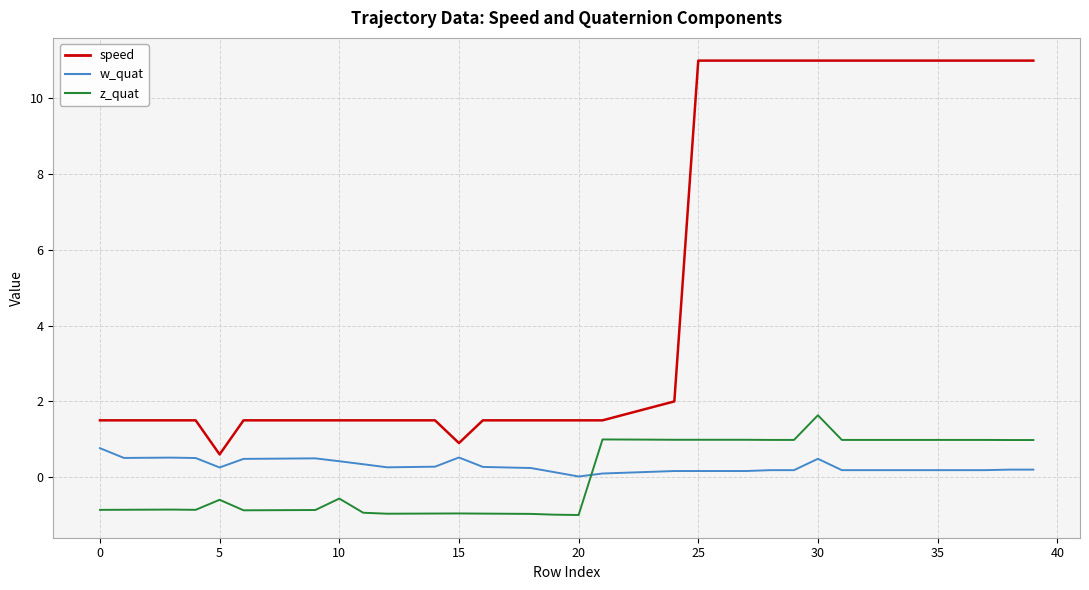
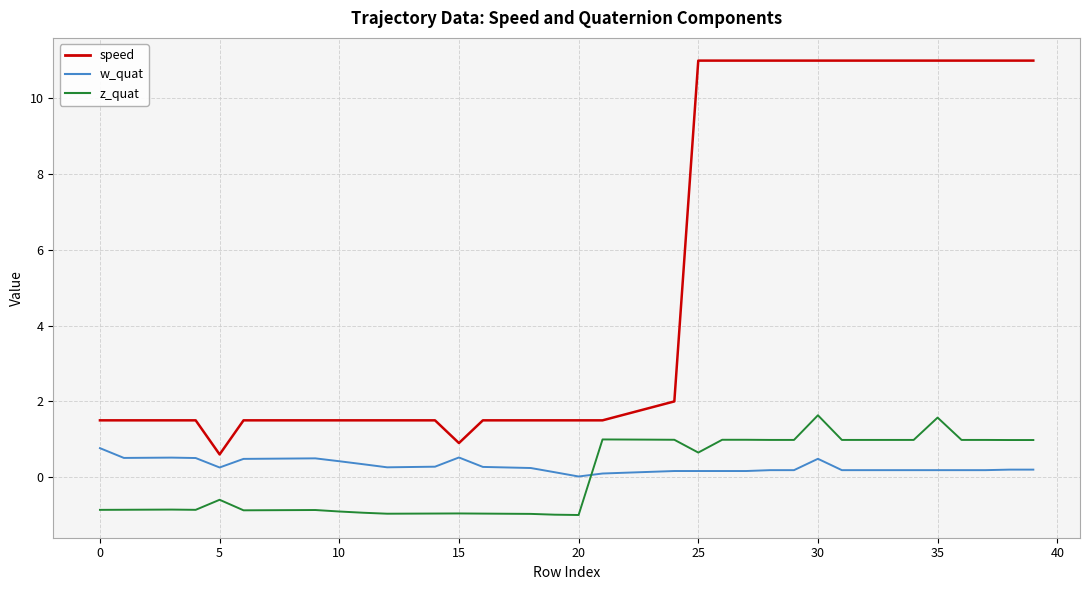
  {
    "speed": {
      "0": 1.5,
      "5": 0.6,
      "10": 1.5,
      "15": 0.9,
      "20": 1.5,
      "25": 11.0,
      "30": 11.0,
      "35": 11.0
    },
    "w_quat": {
      "0": 0.8,
      "5": 0.3,
      "10": 0.4,
      "15": 0.5,
      "20": 0.0,
      "25": 0.2,
      "30": 0.5,
      "35": 0.2
    },
    "z_quat": {
      "0": -0.9,
      "5": -0.6,
-     "10": -0.6,
+     "10": -0.9,
      "15": -1.0,
      "20": -1.0,
-     "25": 1.0,
+     "25": 0.6,
      "30": 1.6,
-     "35": 1.0
+     "35": 1.6
    }
  }
